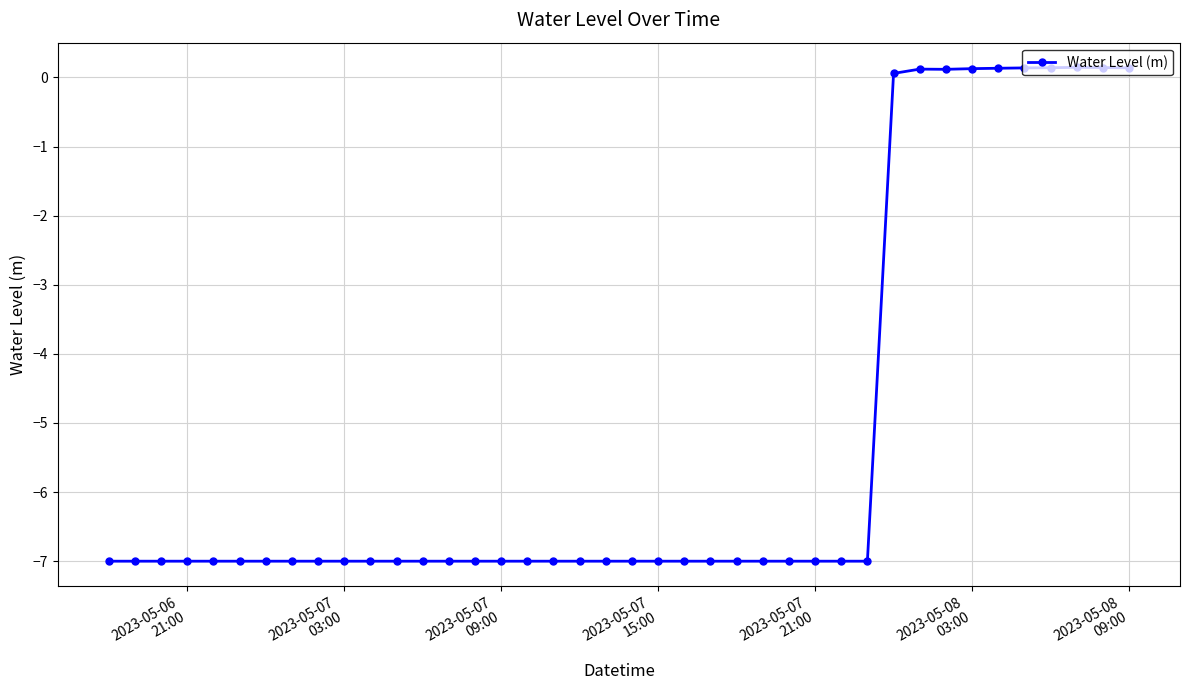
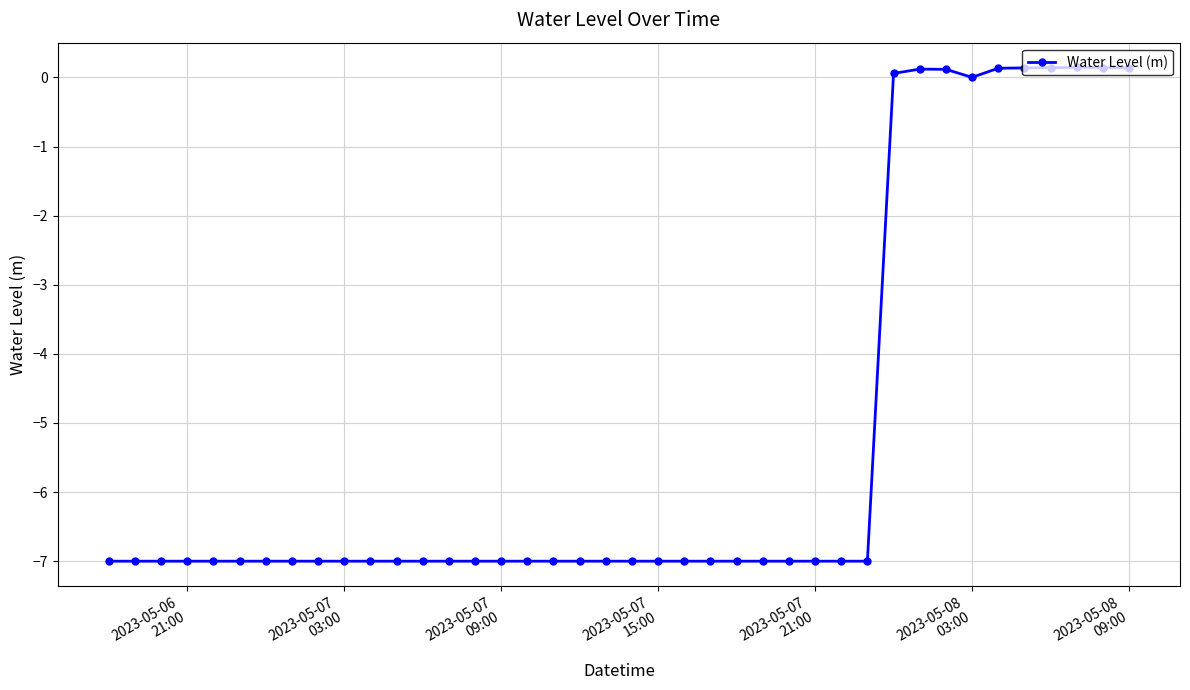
  {
    "2023-05-06 21:00": -7.0,
    "2023-05-07 03:00": -7.0,
    "2023-05-07 09:00": -7.0,
    "2023-05-07 15:00": -7.0,
    "2023-05-07 21:00": -7.0,
-   "2023-05-08 03:00": 0.1
+   "2023-05-08 03:00": 0.0
  }
